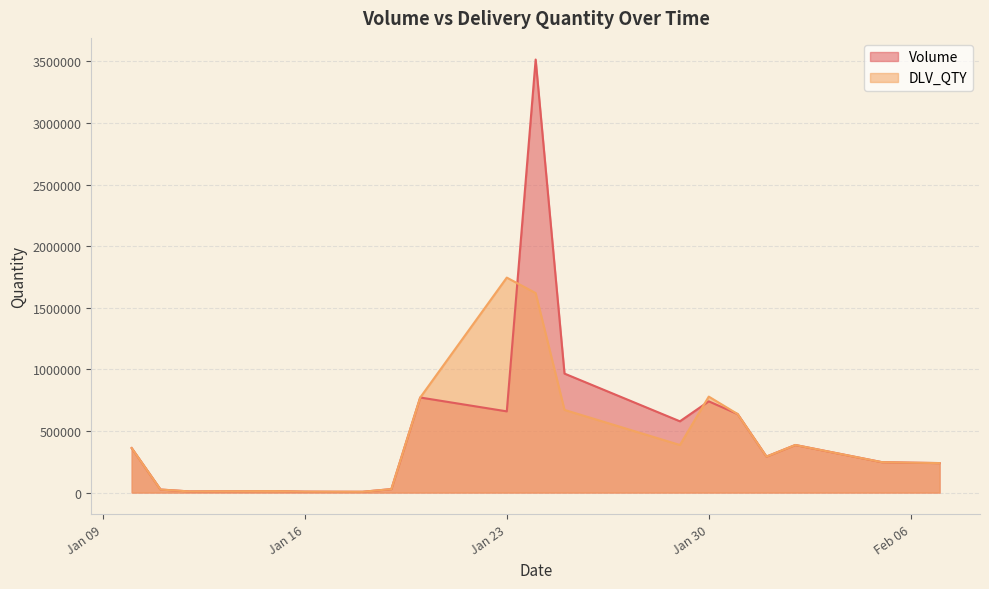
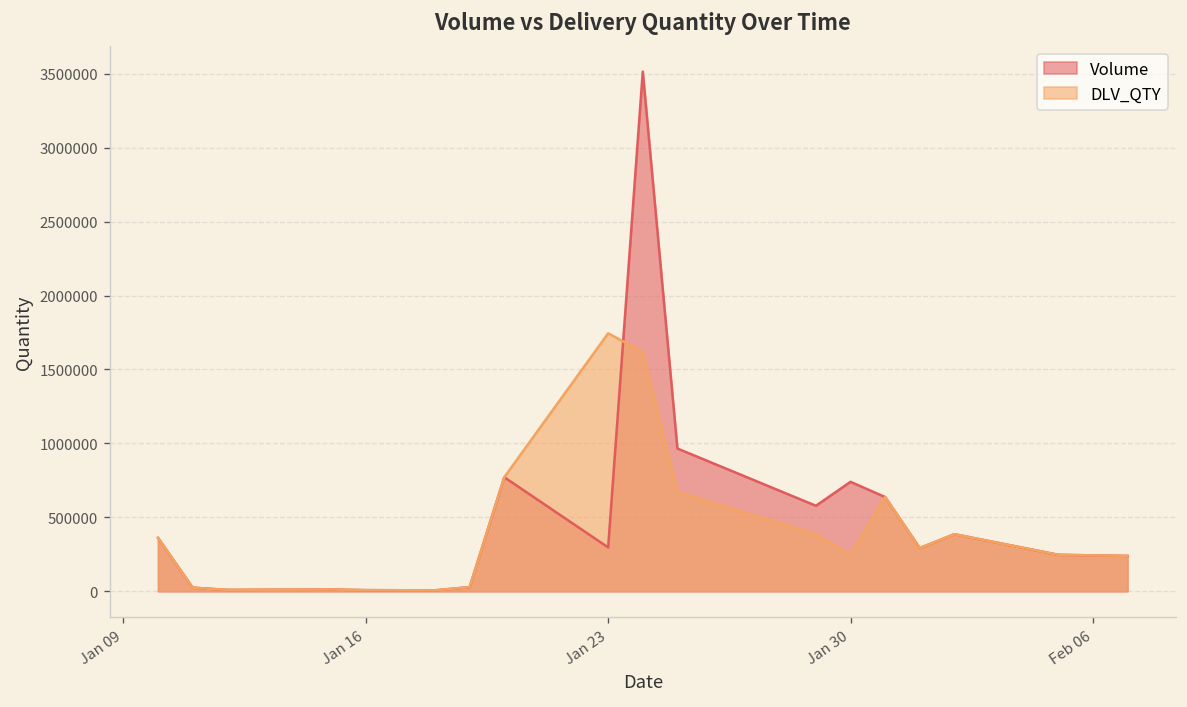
  {
    "Volume": {
-     "Jan 23": 660000,
+     "Jan 23": 300000,
      "Jan 30": 740000
    },
    "DLV_QTY": {
      "Jan 23": 1740000,
-     "Jan 30": 780000
+     "Jan 30": 240000
    }
  }
